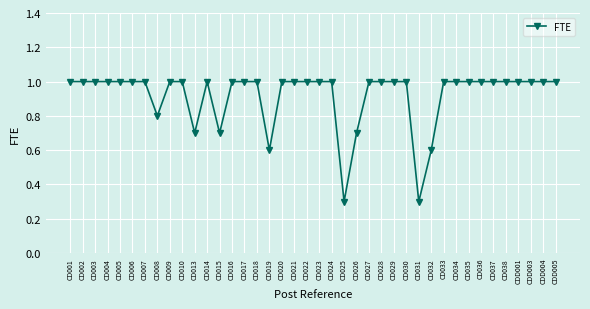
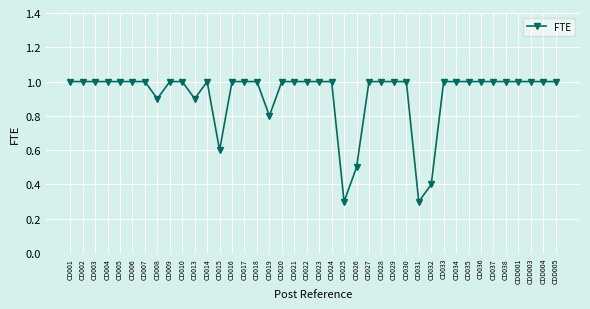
  {
    "CD001": 1.0,
    "CD002": 1.0,
    "CD003": 1.0,
    "CD004": 1.0,
    "CD005": 1.0,
    "CD006": 1.0,
    "CD007": 1.0,
-   "CD008": 0.8,
+   "CD008": 0.9,
    "CD009": 1.0,
    "CD010": 1.0,
-   "CD013": 0.7,
+   "CD013": 0.9,
    "CD014": 1.0,
-   "CD015": 0.7,
+   "CD015": 0.6,
    "CD016": 1.0,
    "CD017": 1.0,
    "CD018": 1.0,
-   "CD019": 0.6,
+   "CD019": 0.8,
    "CD020": 1.0,
    "CD021": 1.0,
    "CD022": 1.0,
    "CD023": 1.0,
    "CD024": 1.0,
    "CD025": 0.3,
-   "CD026": 0.7,
+   "CD026": 0.5,
    "CD027": 1.0,
    "CD028": 1.0,
    "CD029": 1.0,
    "CD030": 1.0,
    "CD031": 0.3,
-   "CD032": 0.6,
+   "CD032": 0.4,
    "CD033": 1.0,
    "CD034": 1.0,
    "CD035": 1.0,
    "CD036": 1.0,
    "CD037": 1.0,
    "CD038": 1.0,
    "CDD001": 1.0,
    "CDD003": 1.0,
    "CDD004": 1.0,
    "CDD005": 1.0
  }
